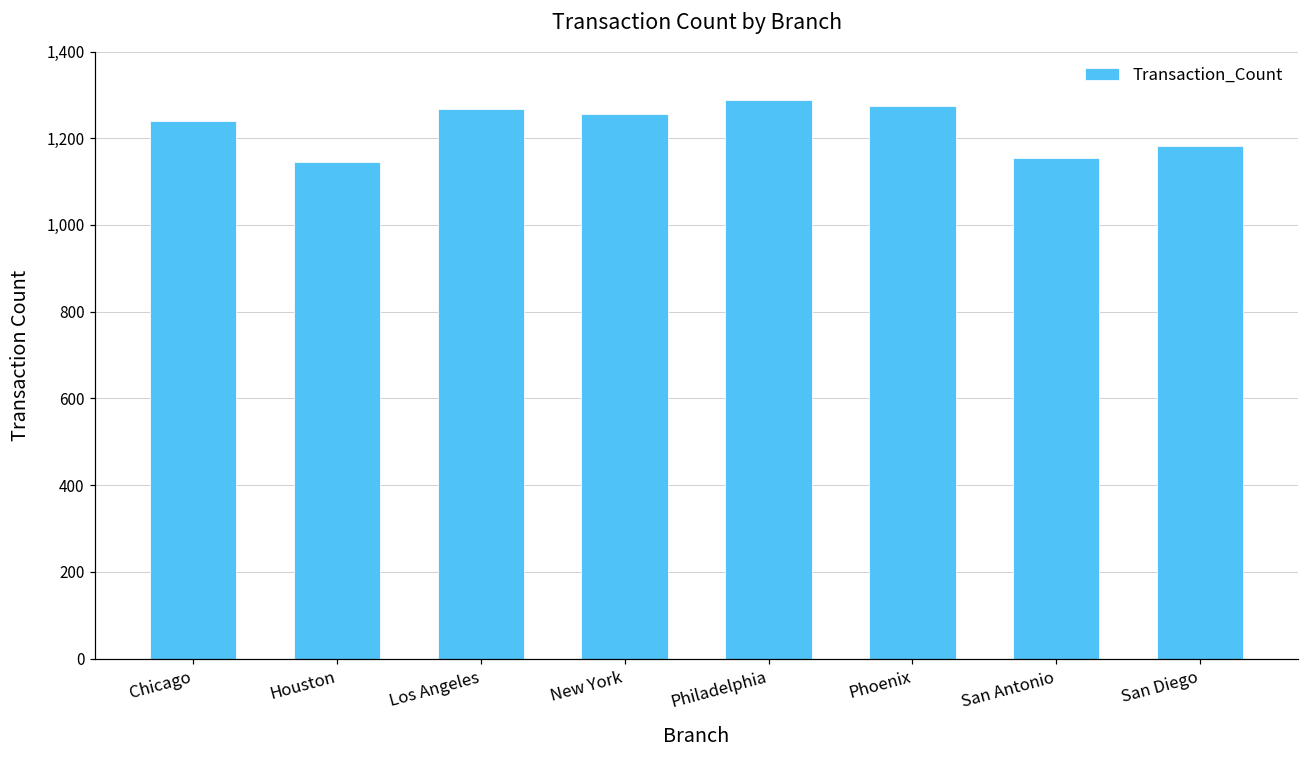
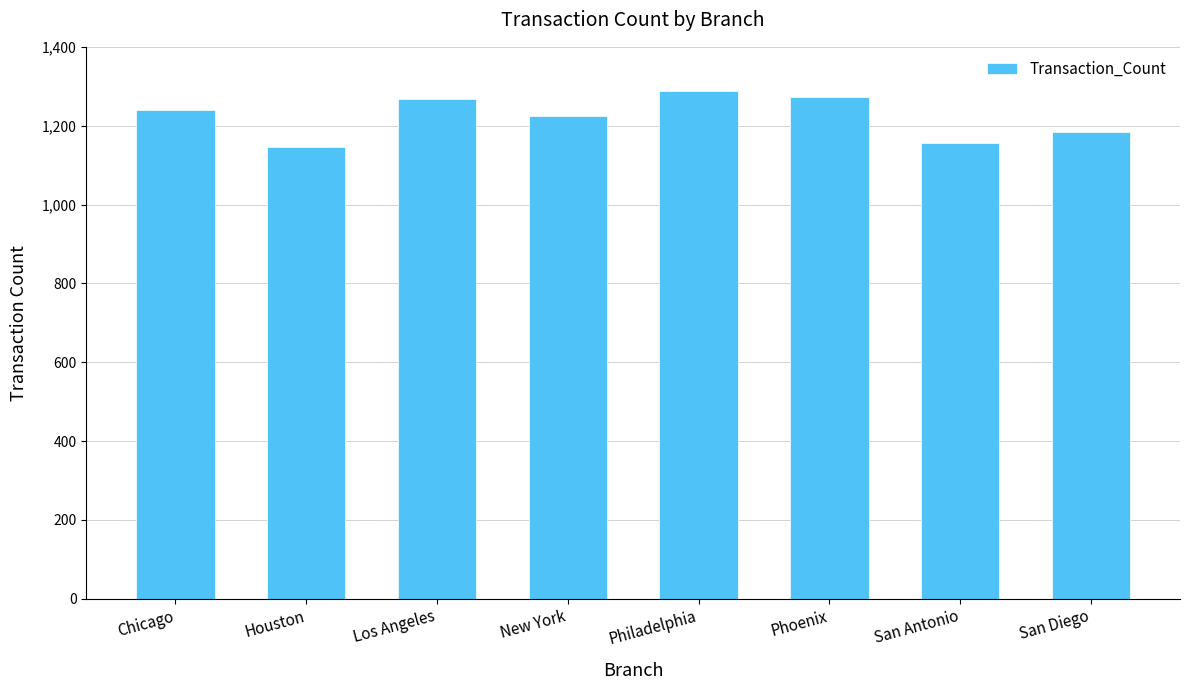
  {
    "Chicago": "1,240",
    "Houston": "1,150",
    "Los Angeles": "1,270",
-   "New York": "1,260",
+   "New York": "1,220",
    "Philadelphia": "1,290",
    "Phoenix": "1,270",
    "San Antonio": "1,160",
    "San Diego": "1,180"
  }
